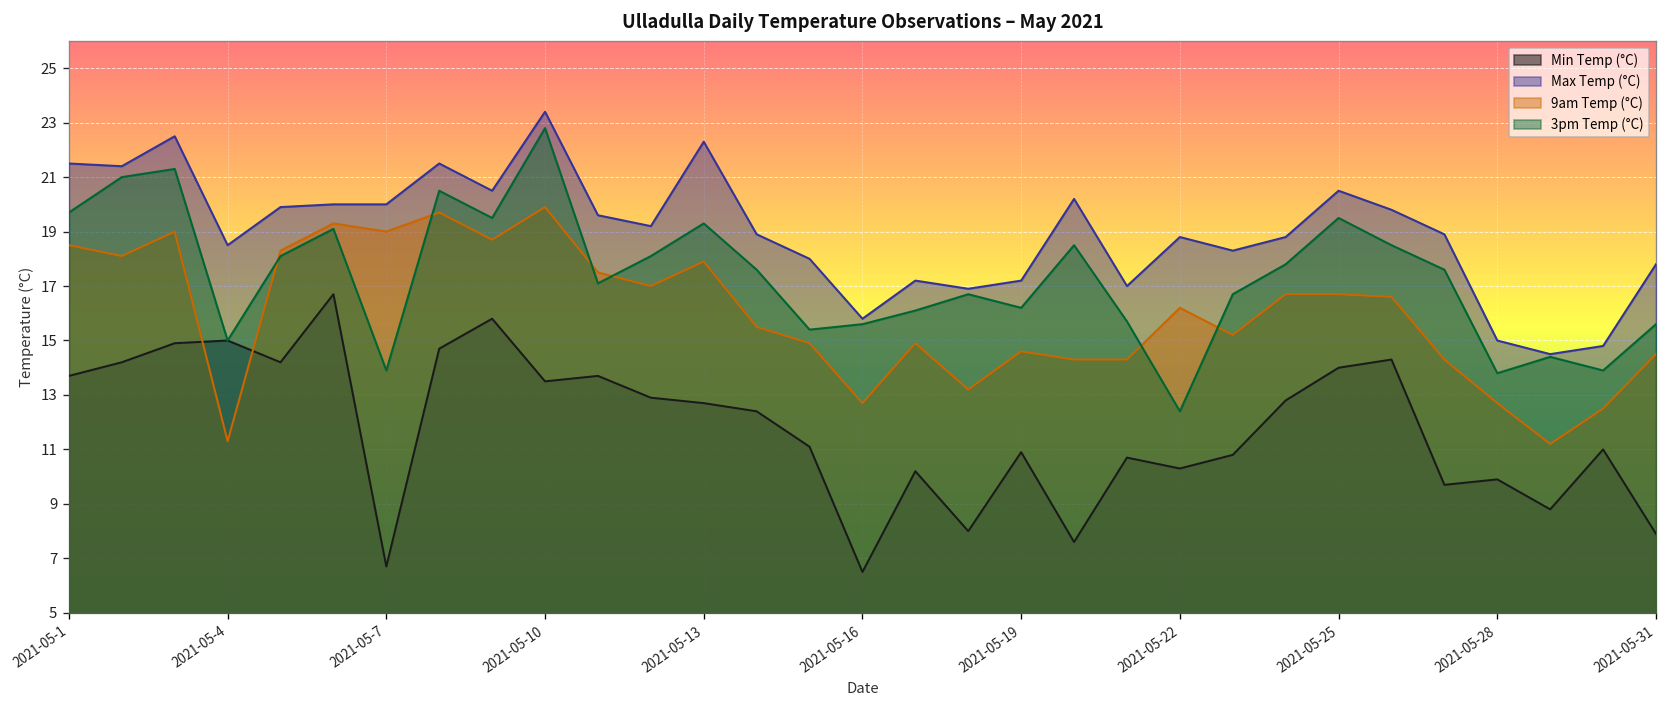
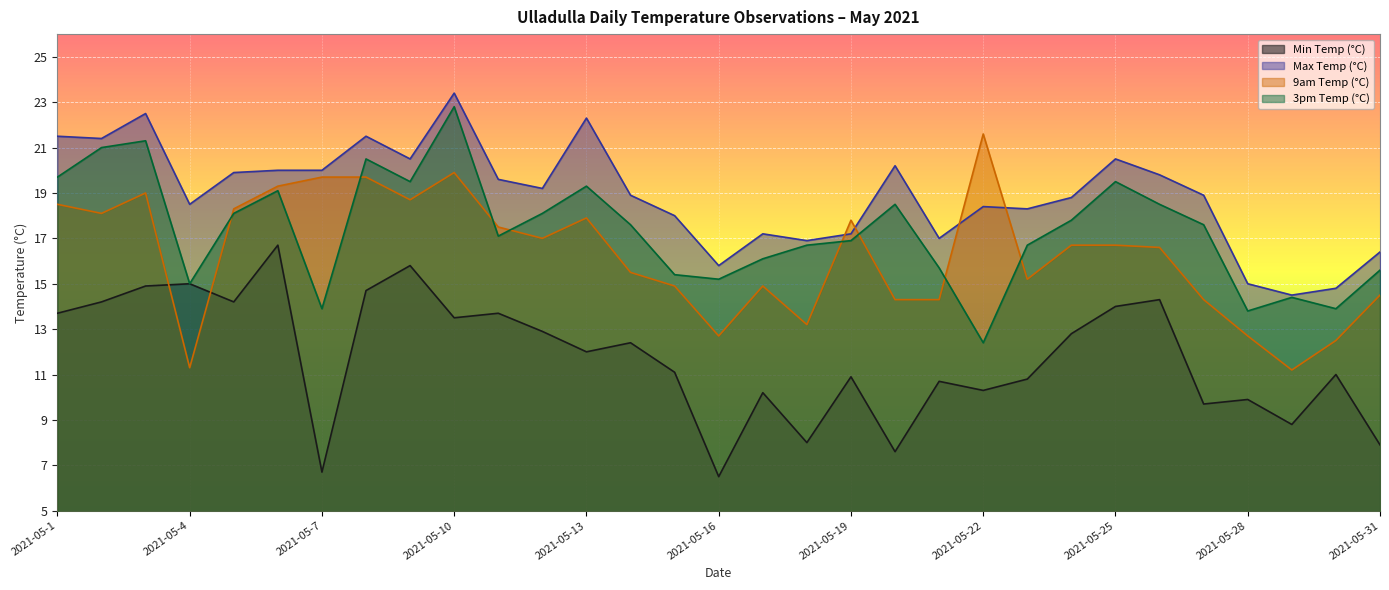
  {
    "Min Temp (°C)": {
      "2021-05-1": 13.7,
      "2021-05-7": 6.7,
      "2021-05-10": 13.5,
-     "2021-05-13": 12.7,
+     "2021-05-13": 12.0,
      "2021-05-16": 6.5,
      "2021-05-19": 10.9,
      "2021-05-22": 10.3,
      "2021-05-25": 14.0,
      "2021-05-28": 9.9,
      "2021-05-31": 7.9
    },
    "Max Temp (°C)": {
      "2021-05-1": 21.5,
      "2021-05-4": 18.5,
      "2021-05-7": 20.0,
      "2021-05-10": 23.4,
      "2021-05-13": 22.3,
      "2021-05-16": 15.8,
      "2021-05-19": 17.2,
-     "2021-05-22": 18.8,
+     "2021-05-22": 18.4,
      "2021-05-25": 20.5,
      "2021-05-28": 15.0,
-     "2021-05-31": 17.8
+     "2021-05-31": 16.4
    },
    "9am Temp (°C)": {
      "2021-05-1": 18.5,
      "2021-05-4": 11.3,
-     "2021-05-7": 19.0,
+     "2021-05-7": 19.7,
      "2021-05-10": 19.9,
      "2021-05-13": 17.9,
      "2021-05-16": 12.7,
-     "2021-05-19": 14.6,
-     "2021-05-22": 16.2,
+     "2021-05-19": 17.8,
+     "2021-05-22": 21.6,
      "2021-05-25": 16.7,
      "2021-05-28": 12.7,
      "2021-05-31": 14.5
    },
    "3pm Temp (°C)": {
      "2021-05-1": 19.7,
      "2021-05-7": 13.9,
      "2021-05-10": 22.8,
      "2021-05-13": 19.3,
-     "2021-05-16": 15.6,
-     "2021-05-19": 16.2,
+     "2021-05-16": 15.2,
+     "2021-05-19": 16.9,
      "2021-05-22": 12.4,
      "2021-05-25": 19.5,
      "2021-05-28": 13.8,
      "2021-05-31": 15.6
    }
  }
